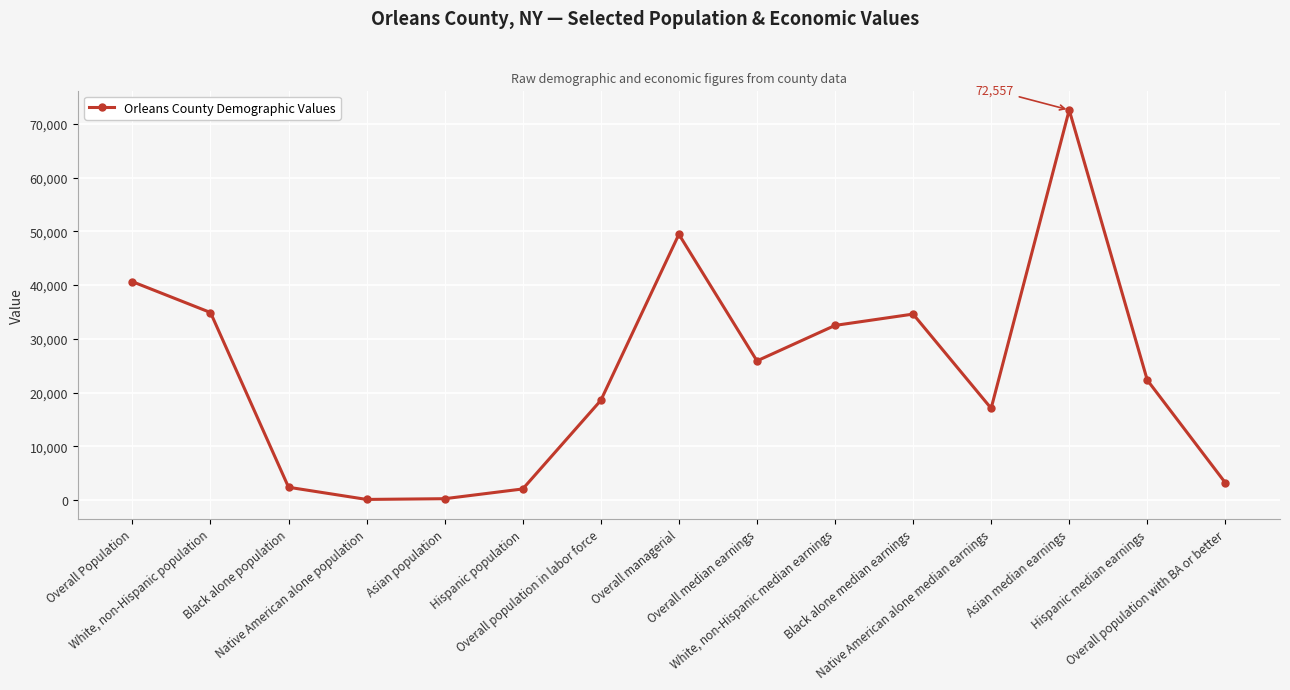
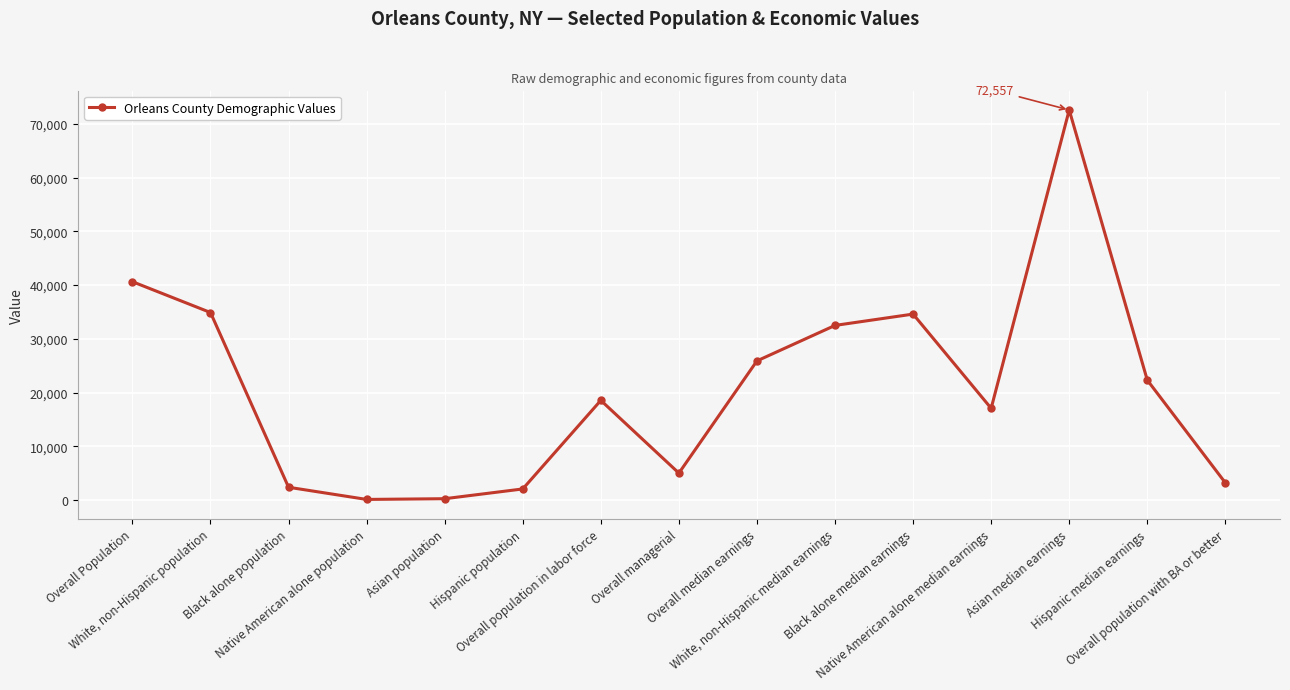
  {
    "Overall Population": "41,000",
    "White, non-Hispanic population": "35,000",
    "Black alone population": "2,000",
    "Native American alone population": "0",
    "Asian population": "0",
    "Hispanic population": "2,000",
    "Overall population in labor force": "19,000",
-   "Overall managerial": "49,000",
+   "Overall managerial": "5,000",
    "Overall median earnings": "26,000",
    "White, non-Hispanic median earnings": "32,000",
    "Black alone median earnings": "35,000",
    "Native American alone median earnings": "17,000",
    "Hispanic median earnings": "22,000",
    "Overall population with BA or better": "3,000"
  }
